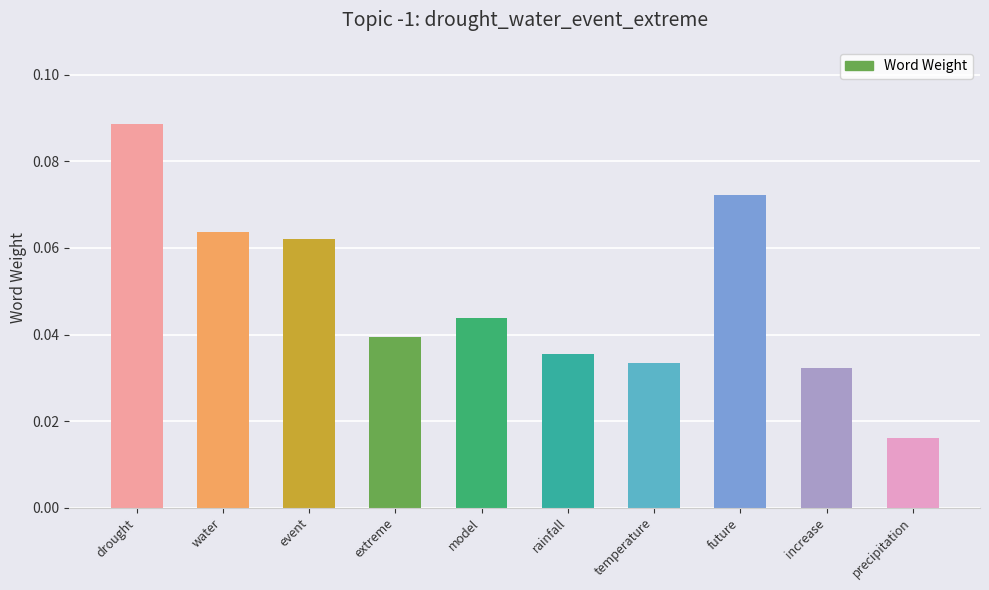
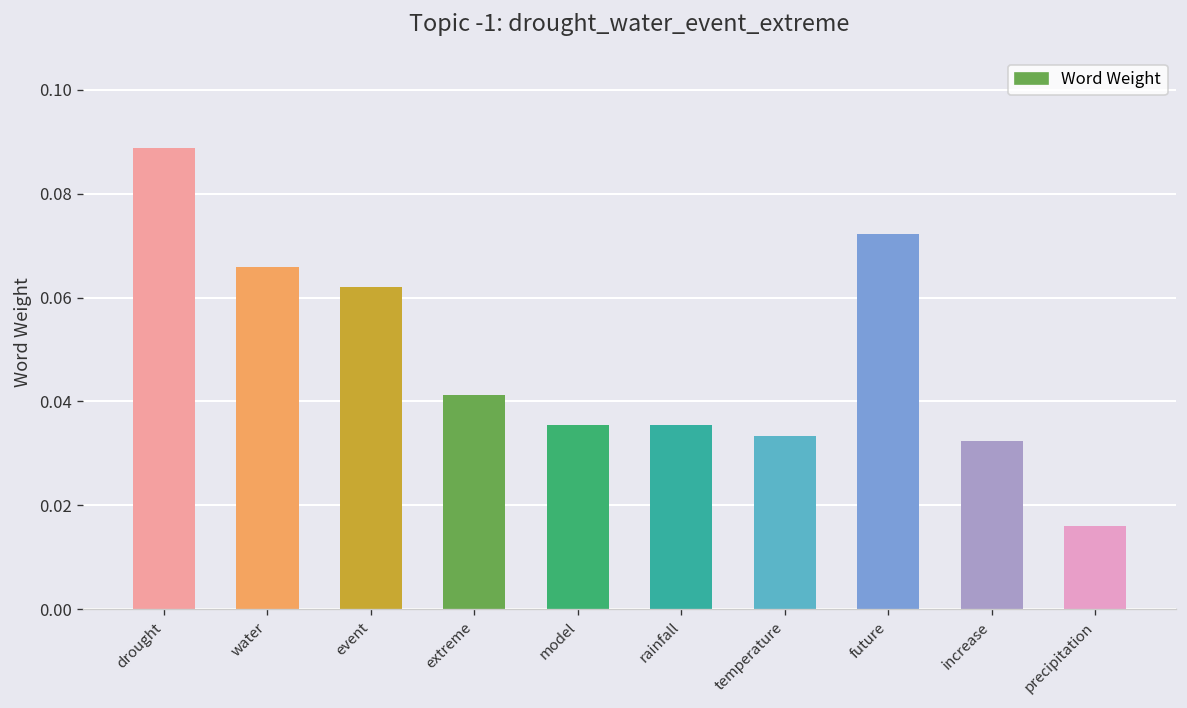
  {
    "drought": 0.089,
-   "water": 0.064,
+   "water": 0.066,
    "event": 0.062,
-   "extreme": 0.039,
-   "model": 0.044,
+   "extreme": 0.041,
+   "model": 0.035,
    "rainfall": 0.035,
    "temperature": 0.033,
    "future": 0.072,
    "increase": 0.032,
    "precipitation": 0.016
  }
